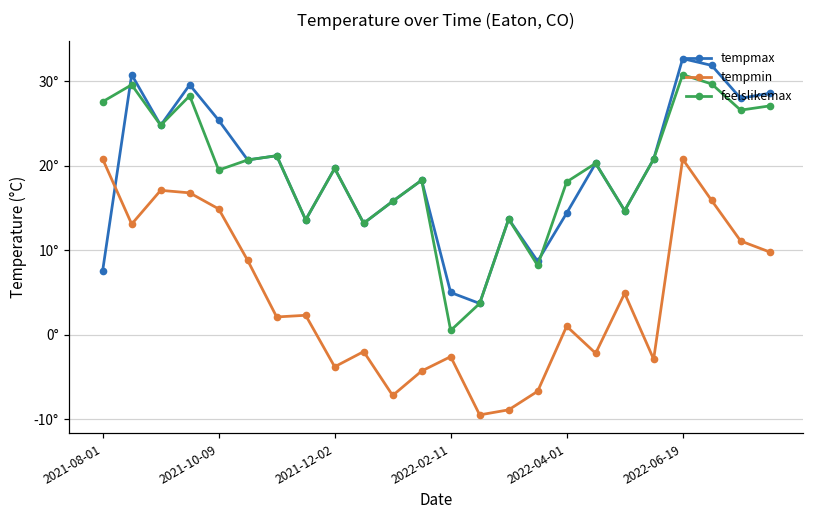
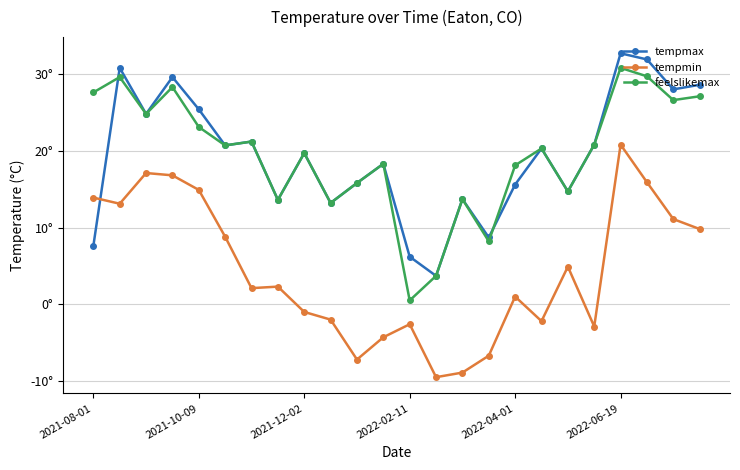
  {
    "tempmax": {
      "2021-08-01": "8°",
      "2021-10-09": "25°",
-     "2022-02-11": "5°",
-     "2022-04-01": "14°",
+     "2022-02-11": "6°",
+     "2022-04-01": "16°",
      "2022-06-19": "33°"
    },
    "tempmin": {
-     "2021-08-01": "21°",
+     "2021-08-01": "14°",
      "2021-10-09": "15°",
-     "2021-12-02": "-4°",
+     "2021-12-02": "-1°",
      "2022-02-11": "-3°",
      "2022-04-01": "1°",
      "2022-06-19": "21°"
    },
    "feelslikemax": {
      "2021-08-01": "28°",
-     "2021-10-09": "20°",
+     "2021-10-09": "23°",
      "2022-02-11": "1°",
      "2022-04-01": "18°",
      "2022-06-19": "31°"
    }
  }
